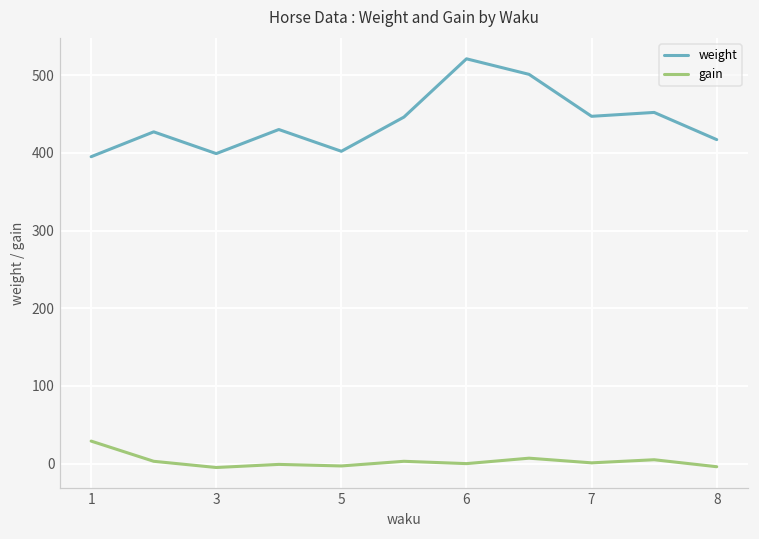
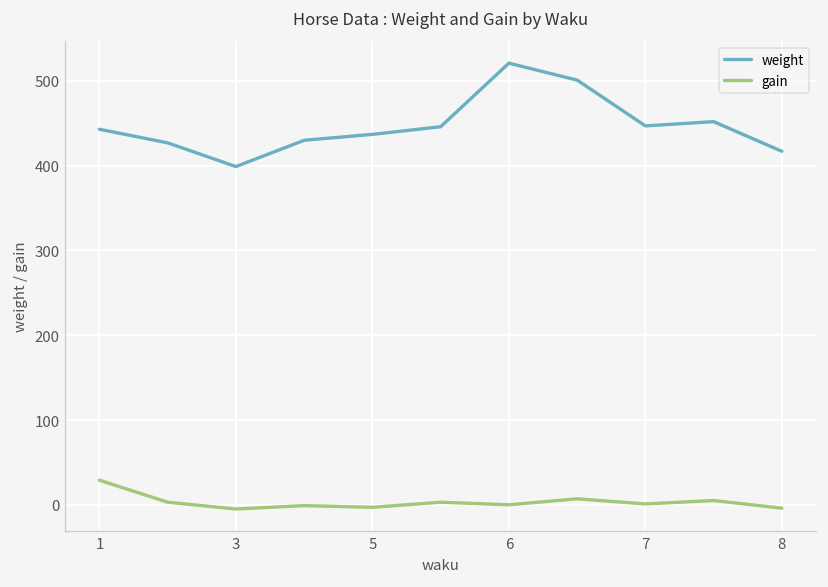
  {
    "weight": {
-     "1": 400,
+     "1": 440,
      "3": 400,
-     "5": 400
+     "5": 440
    },
    "gain": {
      "1": 30,
      "3": -10,
      "5": 0
    }
  }
